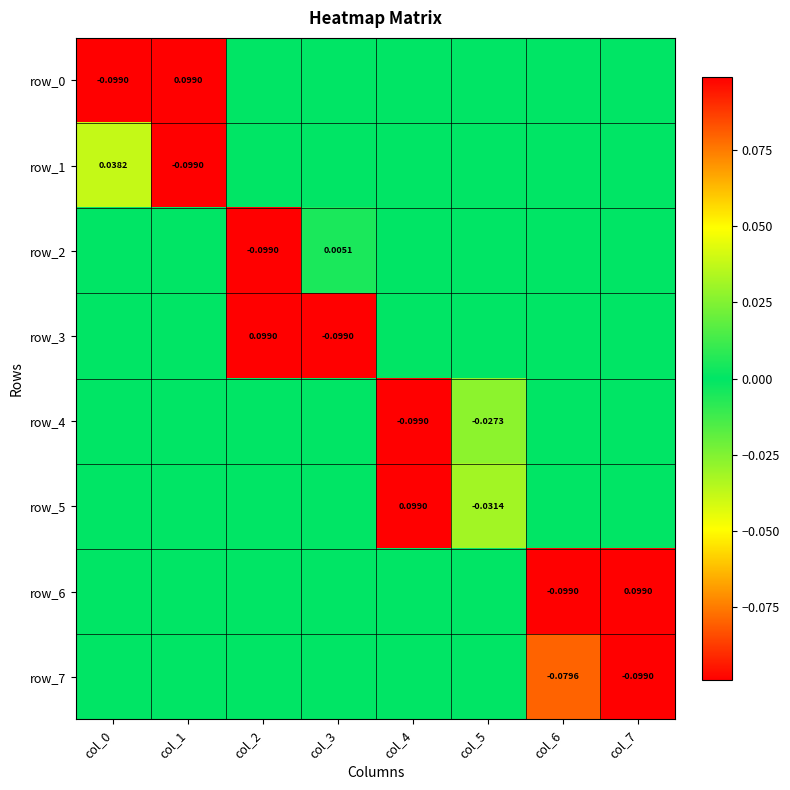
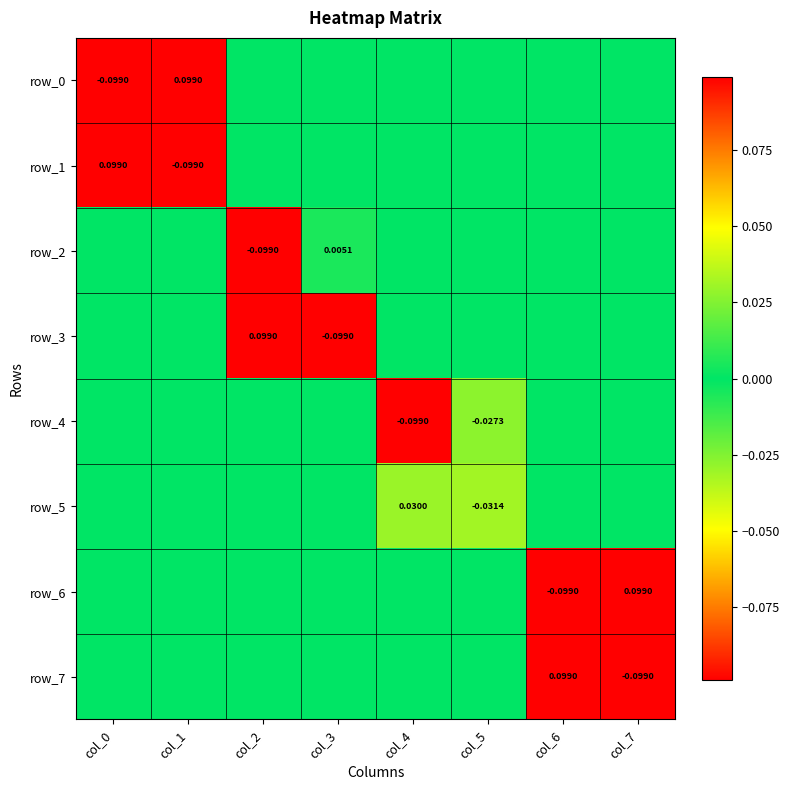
  {
    "row_0": {
      "col_0": -0.0990,
      "col_1": 0.0990
    },
    "row_1": {
-     "col_0": 0.0382,
+     "col_0": 0.0990,
      "col_1": -0.0990
    },
    "row_2": {
      "col_2": -0.0990,
      "col_3": 0.0051
    },
    "row_3": {
      "col_2": 0.0990,
      "col_3": -0.0990
    },
    "row_4": {
      "col_4": -0.0990,
      "col_5": -0.0273
    },
    "row_5": {
-     "col_4": 0.0990,
+     "col_4": 0.0300,
      "col_5": -0.0314
    },
    "row_6": {
      "col_6": -0.0990,
      "col_7": 0.0990
    },
    "row_7": {
-     "col_6": -0.0796,
+     "col_6": 0.0990,
      "col_7": -0.0990
    }
  }
